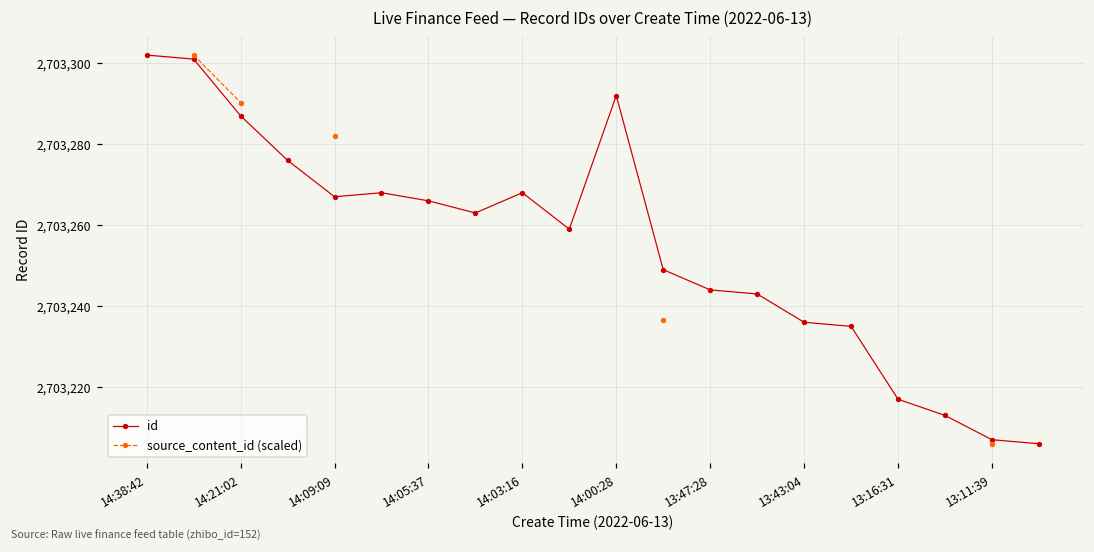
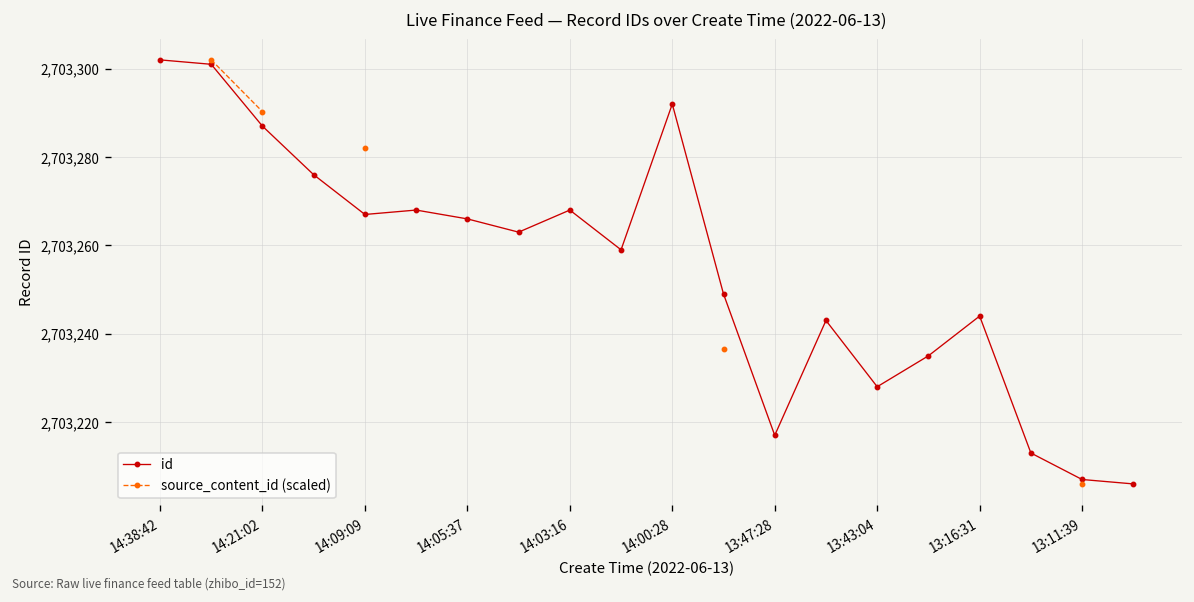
  {
    "id": {
      "14:38:42": "2,703,302",
      "14:21:02": "2,703,287",
      "14:09:09": "2,703,267",
      "14:05:37": "2,703,266",
      "14:03:16": "2,703,268",
      "14:00:28": "2,703,292",
-     "13:47:28": "2,703,244",
-     "13:43:04": "2,703,236",
-     "13:16:31": "2,703,217",
+     "13:47:28": "2,703,217",
+     "13:43:04": "2,703,228",
+     "13:16:31": "2,703,244",
      "13:11:39": "2,703,207"
    },
    "source_content_id (scaled)": {
      "14:21:02": "2,703,290",
      "14:09:09": "2,703,282",
      "13:11:39": "2,703,206"
    }
  }
